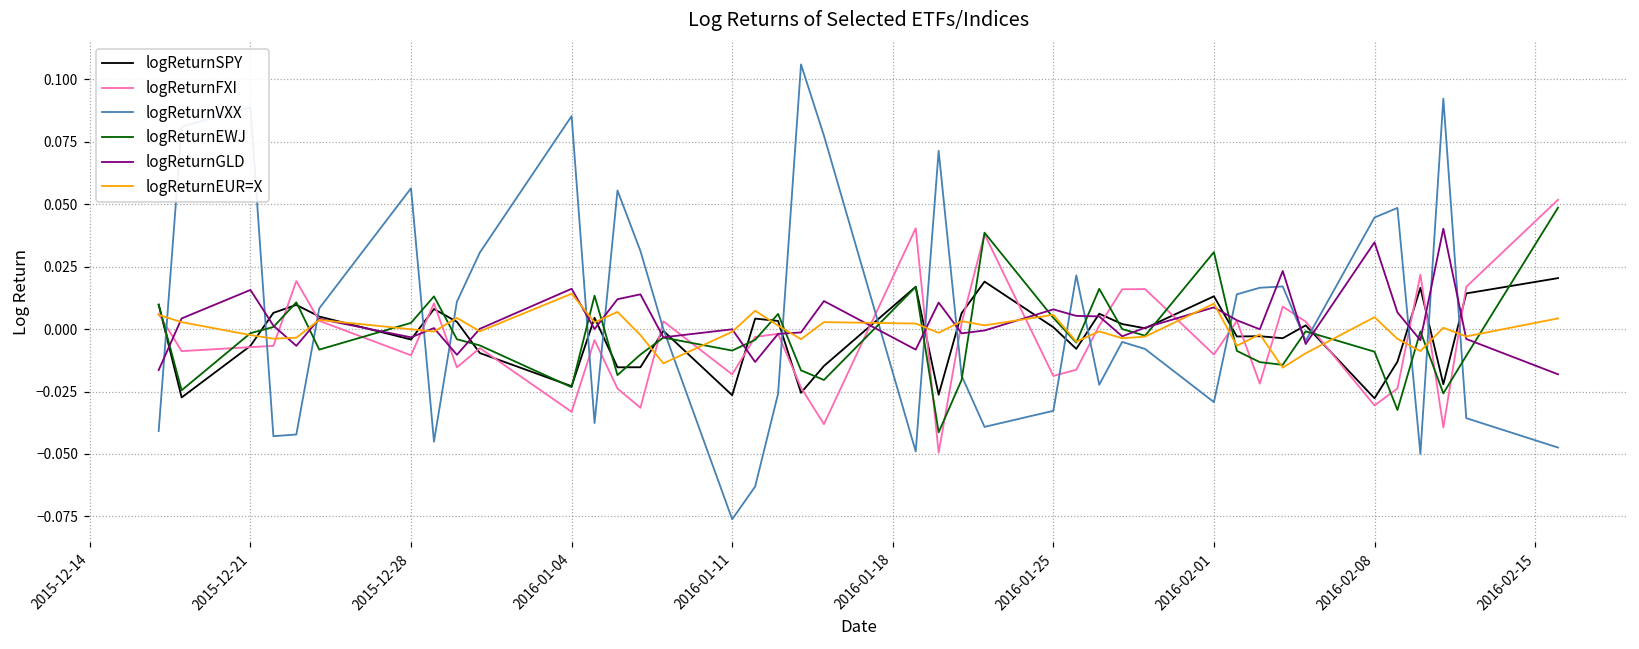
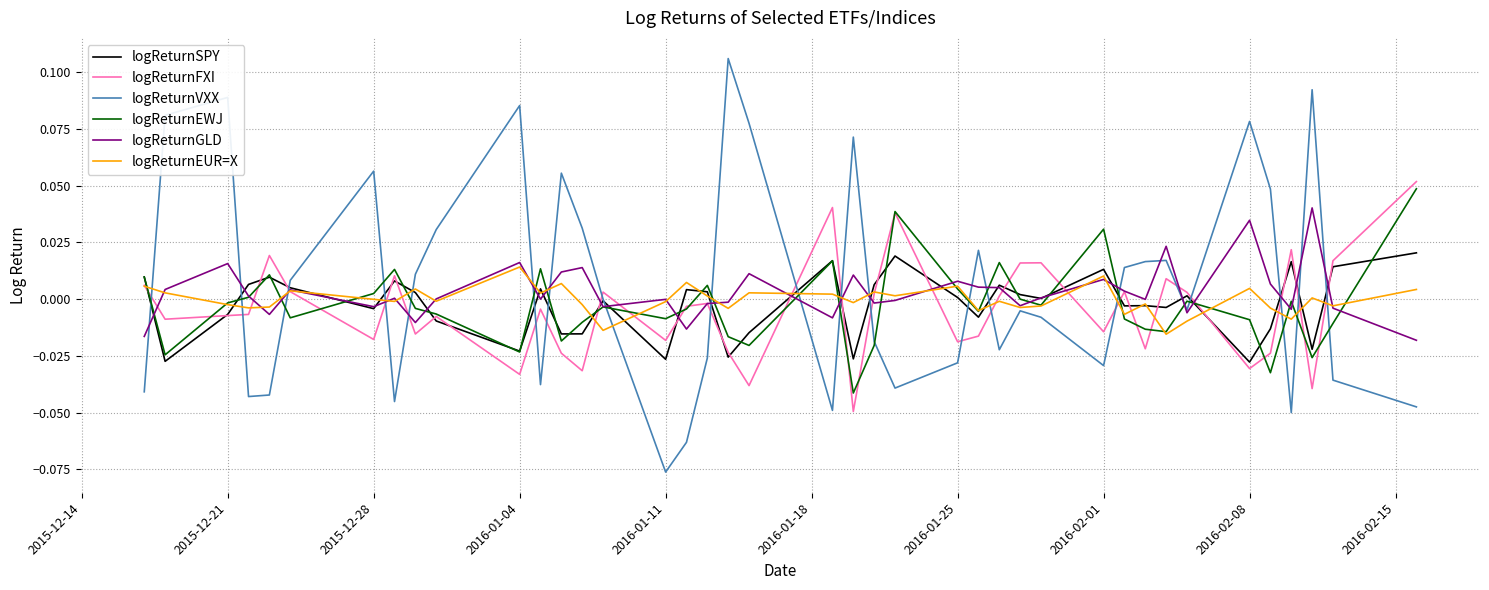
  {
    "logReturnSPY": {
      "2016-01-11": -0.026,
      "2016-01-25": 0.001,
      "2016-02-01": 0.013,
      "2016-02-08": -0.028
    },
    "logReturnFXI": {
-     "2015-12-28": -0.011,
+     "2015-12-28": -0.018,
      "2016-01-04": -0.033,
      "2016-01-11": -0.018,
      "2016-01-25": -0.019,
-     "2016-02-01": -0.010,
+     "2016-02-01": -0.014,
      "2016-02-08": -0.031
    },
    "logReturnVXX": {
      "2015-12-28": 0.056,
      "2016-01-04": 0.085,
      "2016-01-11": -0.076,
-     "2016-01-25": -0.033,
+     "2016-01-25": -0.028,
      "2016-02-01": -0.029,
-     "2016-02-08": 0.045
+     "2016-02-08": 0.078
    },
    "logReturnEWJ": {
      "2015-12-28": 0.002,
      "2016-01-11": -0.009,
      "2016-01-25": 0.004,
      "2016-02-01": 0.031,
      "2016-02-08": -0.009
    },
    "logReturnGLD": {
      "2015-12-21": 0.016,
      "2016-01-04": 0.016,
      "2016-01-25": 0.008,
      "2016-02-01": 0.009,
      "2016-02-08": 0.035
    },
    "logReturnEUR=X": {
      "2015-12-28": 0.000,
      "2016-01-04": 0.014,
      "2016-01-25": 0.006,
      "2016-02-01": 0.010,
      "2016-02-08": 0.005
    }
  }
